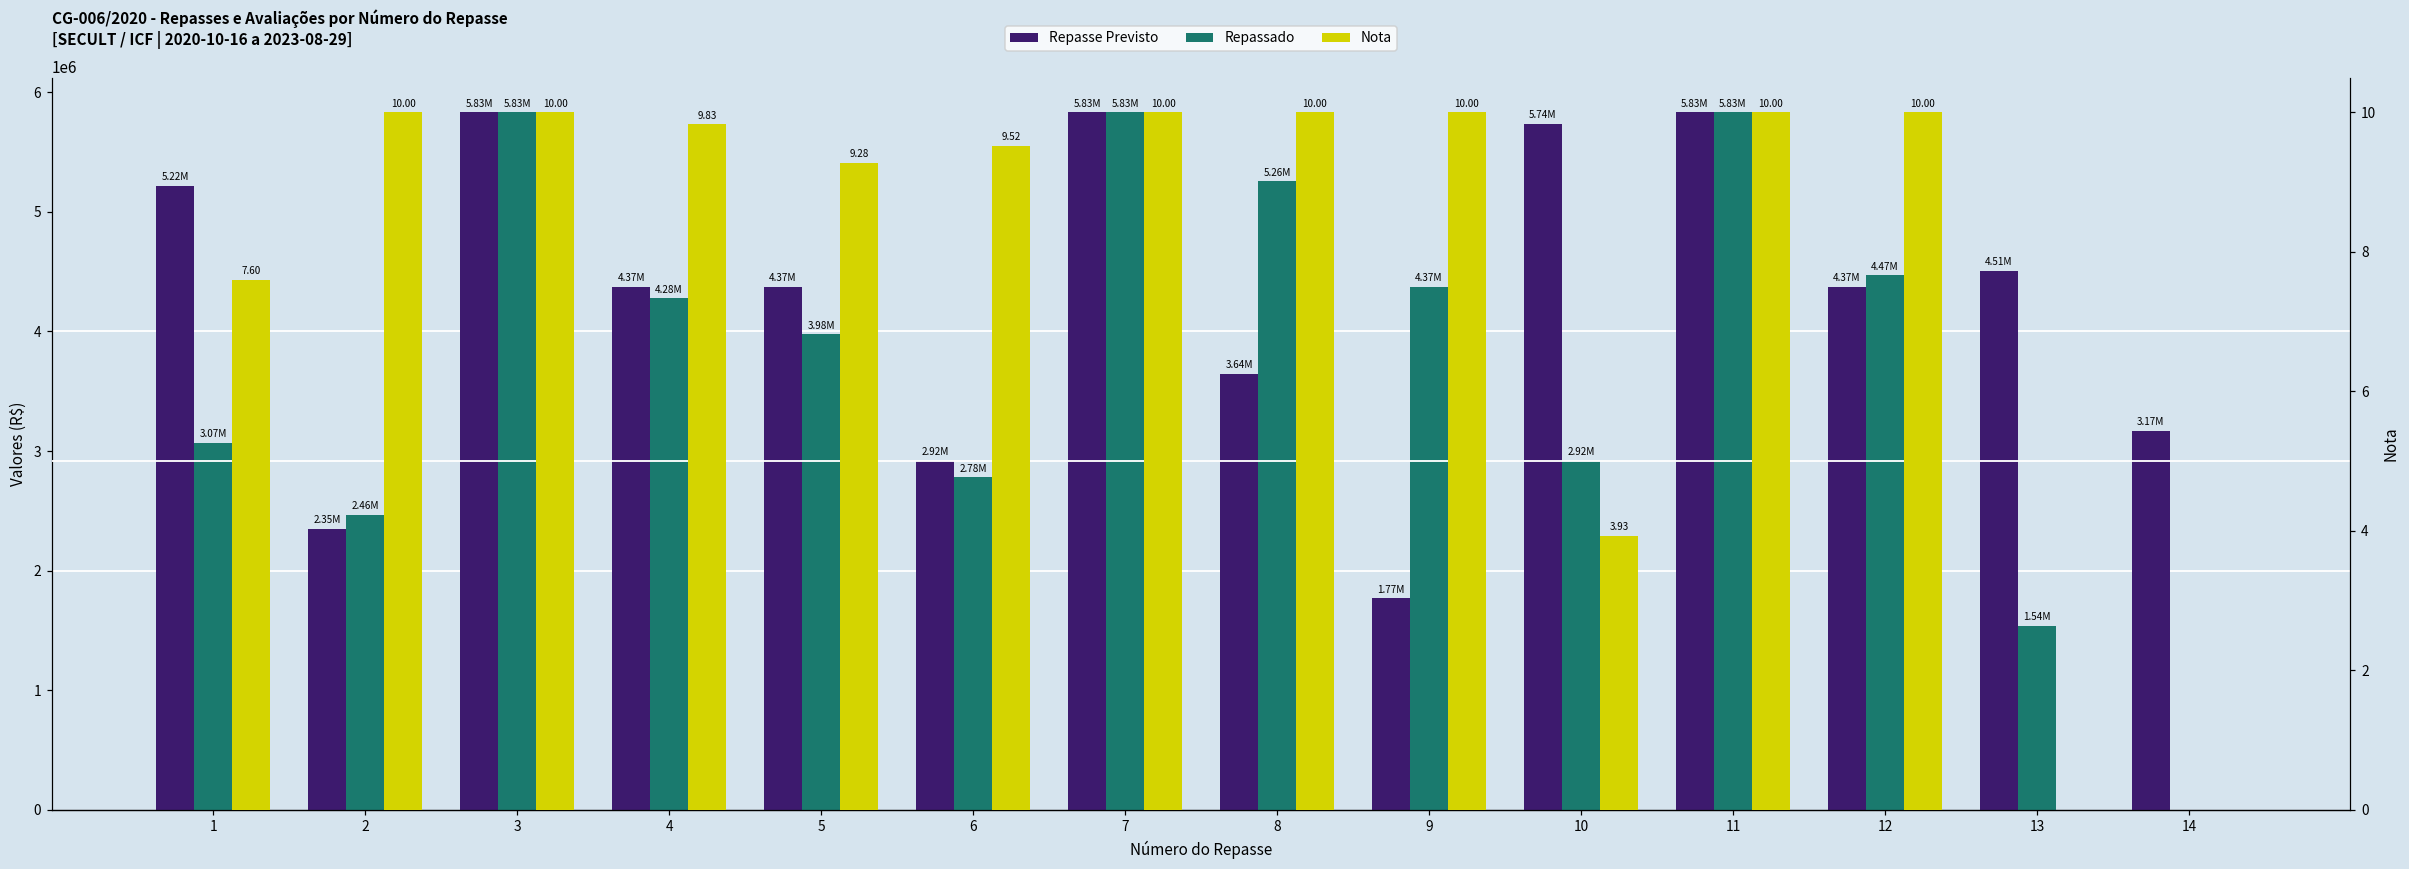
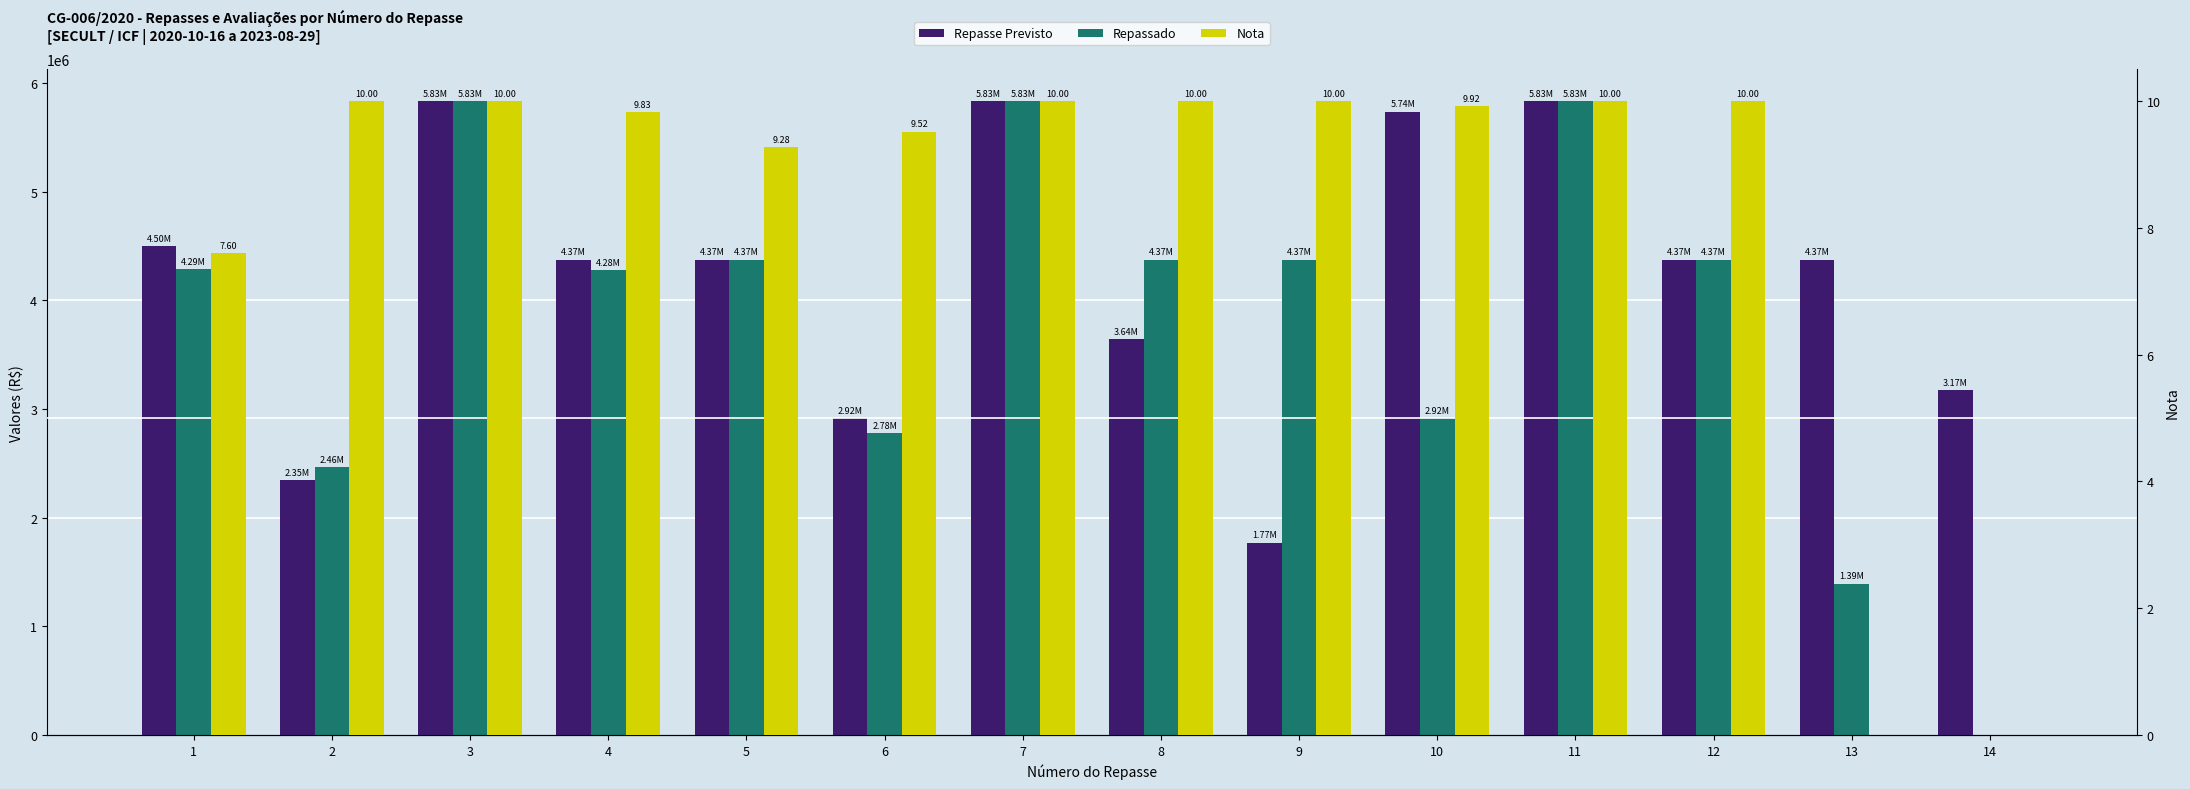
  {
    "Repasse Previsto": {
-     "1": "5.22M",
+     "1": "4.50M",
      "2": "2.35M",
      "3": "5.83M",
      "4": "4.37M",
      "5": "4.37M",
      "6": "2.92M",
      "7": "5.83M",
      "8": "3.64M",
      "9": "1.77M",
      "10": "5.74M",
      "11": "5.83M",
      "12": "4.37M",
-     "13": "4.51M",
+     "13": "4.37M",
      "14": "3.17M"
    },
    "Repassado": {
-     "1": "3.07M",
+     "1": "4.29M",
      "2": "2.46M",
      "3": "5.83M",
      "4": "4.28M",
-     "5": "3.98M",
+     "5": "4.37M",
      "6": "2.78M",
      "7": "5.83M",
-     "8": "5.26M",
+     "8": "4.37M",
      "9": "4.37M",
      "10": "2.92M",
      "11": "5.83M",
-     "12": "4.47M",
-     "13": "1.54M"
+     "12": "4.37M",
+     "13": "1.39M"
    },
    "Nota": {
      "1": "7.60",
      "2": "10.00",
      "3": "10.00",
      "4": "9.83",
      "5": "9.28",
      "6": "9.52",
      "7": "10.00",
      "8": "10.00",
      "9": "10.00",
-     "10": "3.93",
+     "10": "9.92",
      "11": "10.00",
      "12": "10.00"
    }
  }
